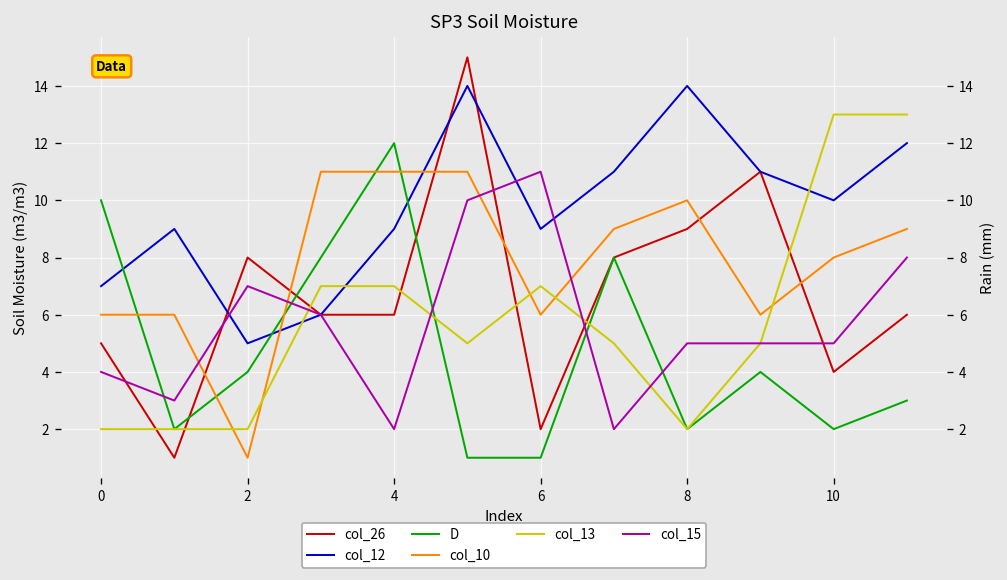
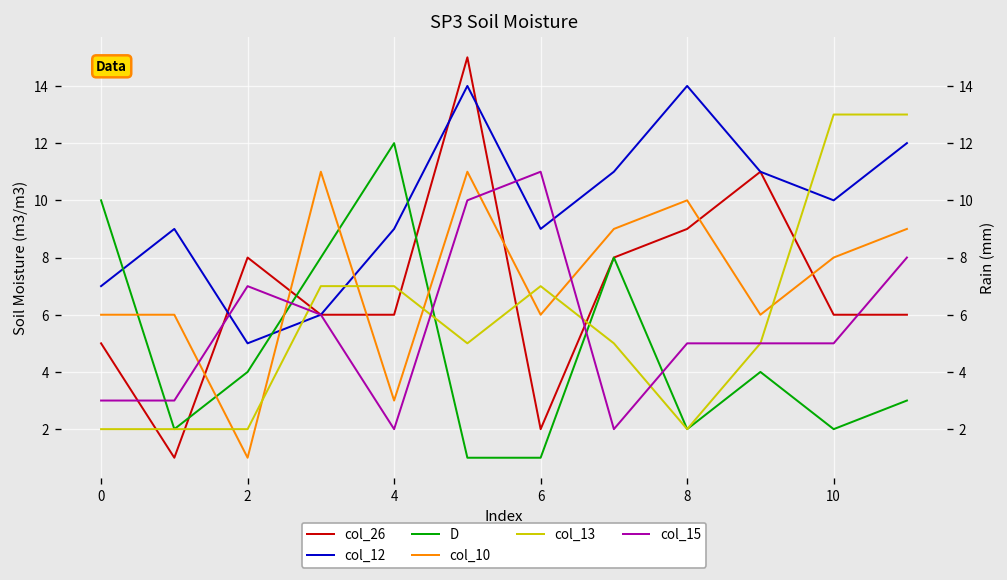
  {
    "col_26": {
      "0": 5,
      "2": 8,
      "4": 6,
      "6": 2,
      "8": 9,
-     "10": 4
+     "10": 6
    },
    "col_12": {
      "0": 7,
      "2": 5,
      "4": 9,
      "6": 9,
      "8": 14,
      "10": 10
    },
    "D": {
      "0": 10,
      "2": 4,
      "4": 12,
      "6": 1,
      "10": 2
    },
    "col_10": {
      "0": 6,
      "2": 1,
-     "4": 11,
+     "4": 3,
      "6": 6,
      "8": 10,
      "10": 8
    },
    "col_13": {
      "0": 2,
      "2": 2,
      "4": 7,
      "6": 7,
      "10": 13
    },
    "col_15": {
-     "0": 4,
+     "0": 3,
      "2": 7,
      "4": 2,
      "6": 11,
      "8": 5,
      "10": 5
    }
  }
